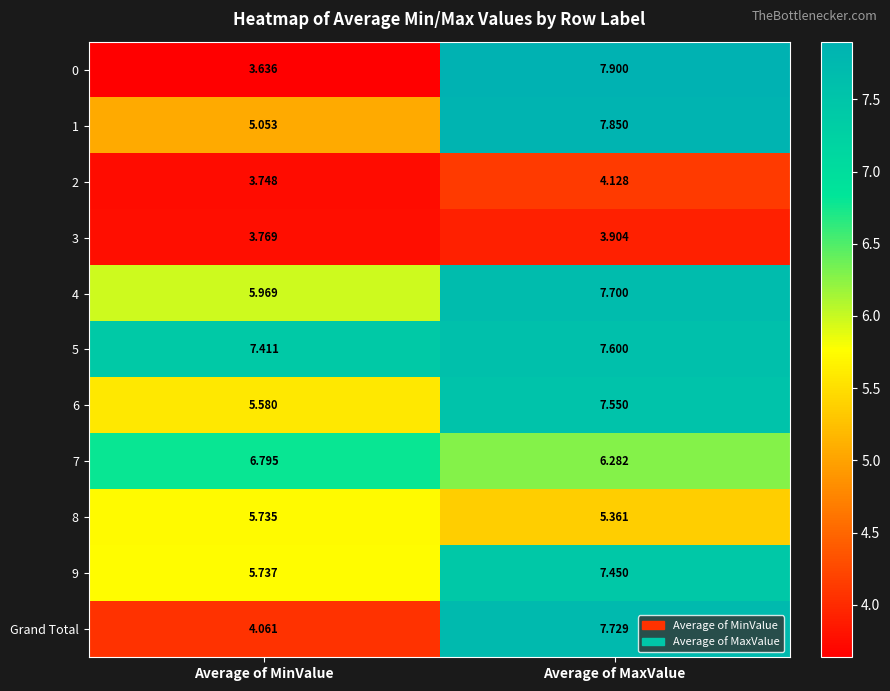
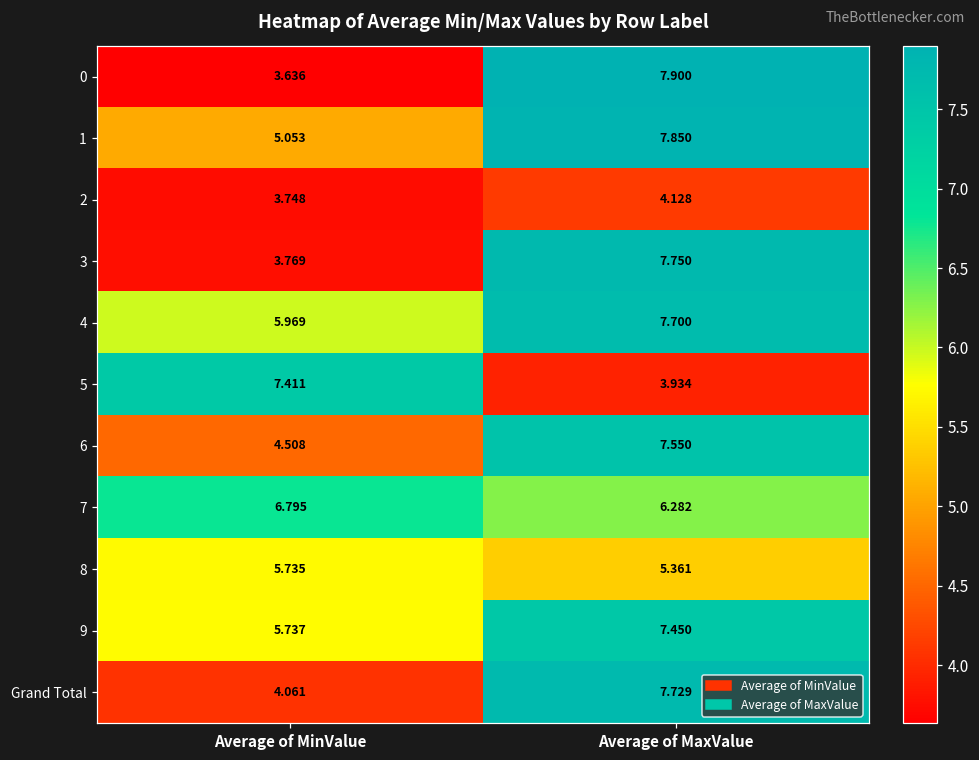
  {
    "0": {
      "Average of MinValue": 3.636,
      "Average of MaxValue": 7.900
    },
    "1": {
      "Average of MinValue": 5.053,
      "Average of MaxValue": 7.850
    },
    "2": {
      "Average of MinValue": 3.748,
      "Average of MaxValue": 4.128
    },
    "3": {
      "Average of MinValue": 3.769,
-     "Average of MaxValue": 3.904
+     "Average of MaxValue": 7.750
    },
    "4": {
      "Average of MinValue": 5.969,
      "Average of MaxValue": 7.700
    },
    "5": {
      "Average of MinValue": 7.411,
-     "Average of MaxValue": 7.600
+     "Average of MaxValue": 3.934
    },
    "6": {
-     "Average of MinValue": 5.580,
+     "Average of MinValue": 4.508,
      "Average of MaxValue": 7.550
    },
    "7": {
      "Average of MinValue": 6.795,
      "Average of MaxValue": 6.282
    },
    "8": {
      "Average of MinValue": 5.735,
      "Average of MaxValue": 5.361
    },
    "9": {
      "Average of MinValue": 5.737,
      "Average of MaxValue": 7.450
    },
    "Grand Total": {
      "Average of MinValue": 4.061,
      "Average of MaxValue": 7.729
    }
  }
